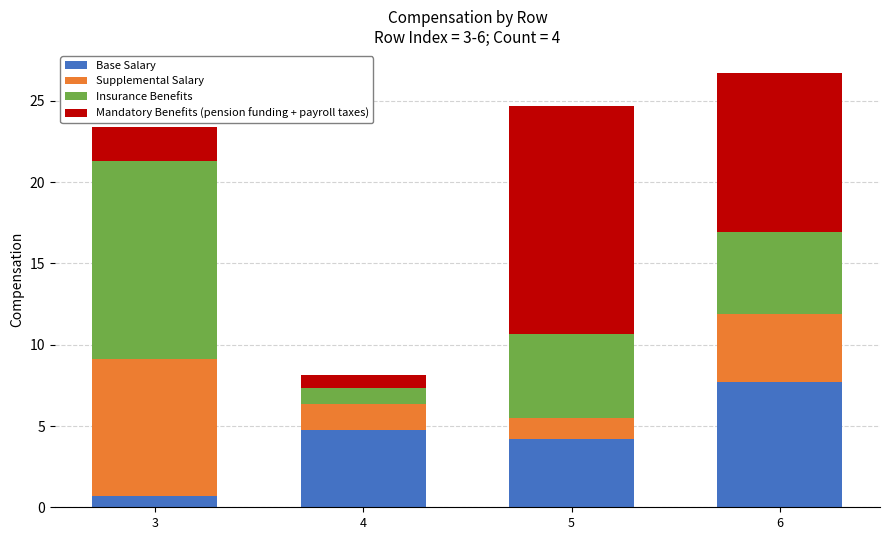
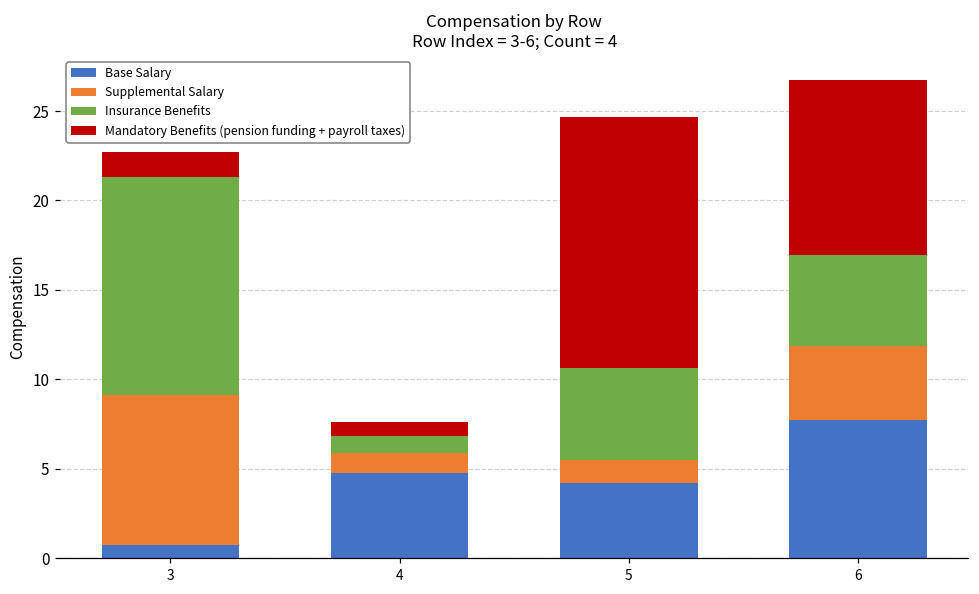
  {
    "Base Salary": {
      "3": 0.7,
      "4": 4.7,
      "5": 4.2,
      "6": 7.7
    },
    "Supplemental Salary": {
      "3": 8.4,
-     "4": 1.6,
+     "4": 1.1,
      "5": 1.3,
      "6": 4.1
    },
    "Insurance Benefits": {
      "3": 12.2,
      "4": 1.0,
      "5": 5.1,
      "6": 5.1
    },
    "Mandatory Benefits (pension funding + payroll taxes)": {
-     "3": 2.1,
+     "3": 1.4,
      "4": 0.8,
      "5": 14.0,
      "6": 9.8
    }
  }
